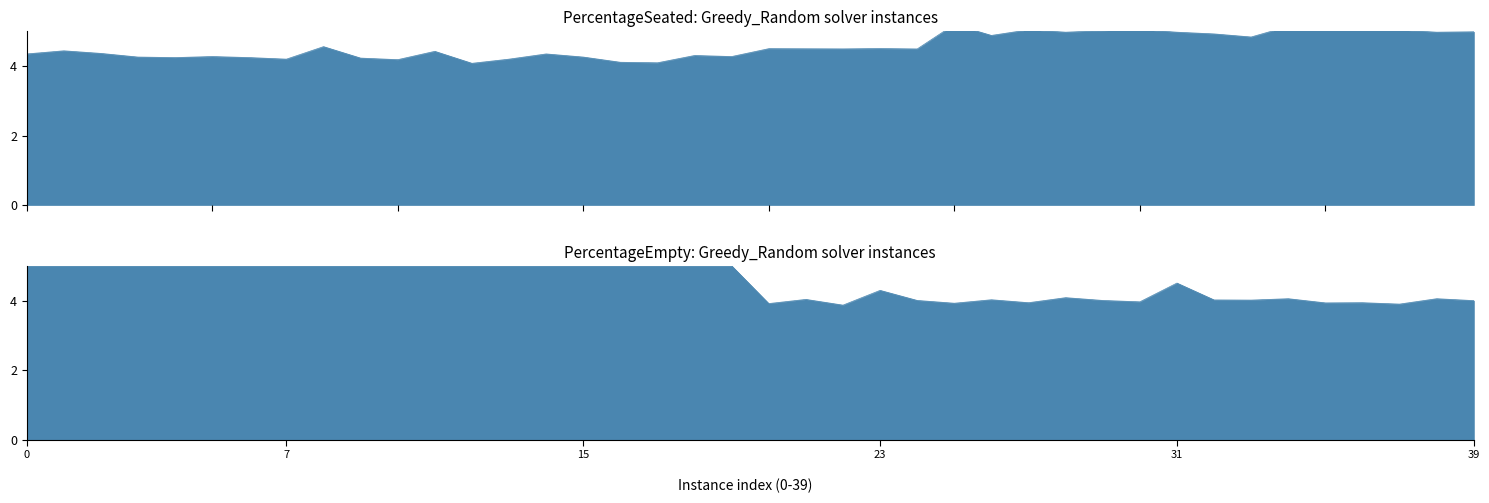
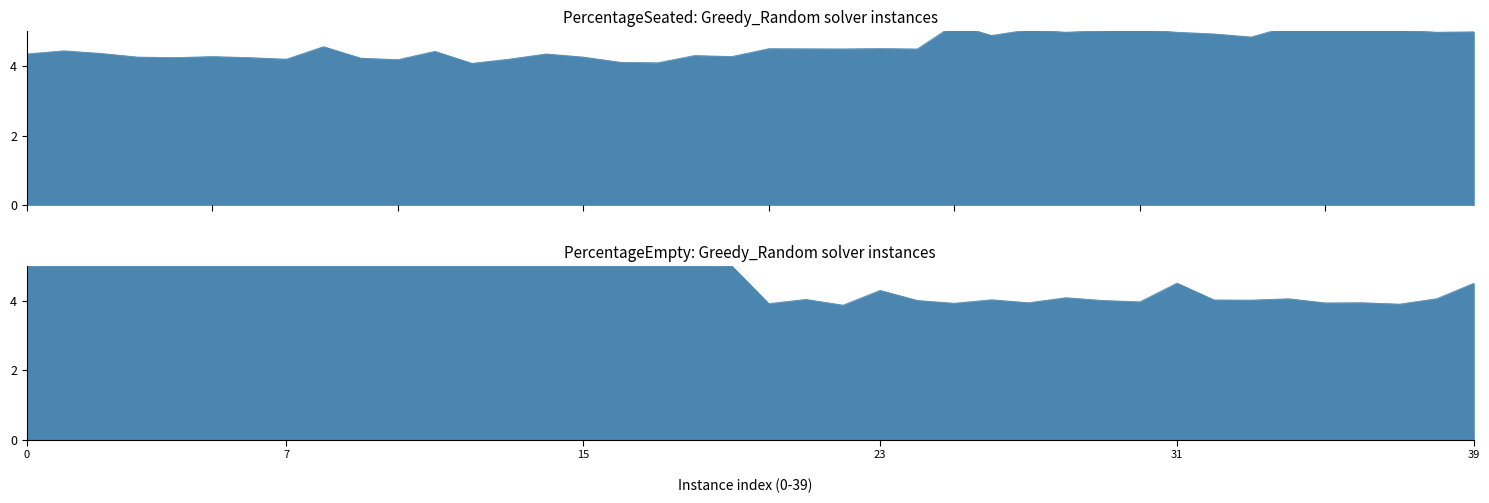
  {
    "PercentageEmpty: Greedy_Random solver instances": {
      "0": 5.0,
      "7": 5.0,
      "15": 5.0,
      "23": 4.3,
      "31": 4.5,
-     "39": 4.0
+     "39": 4.5
    }
  }
